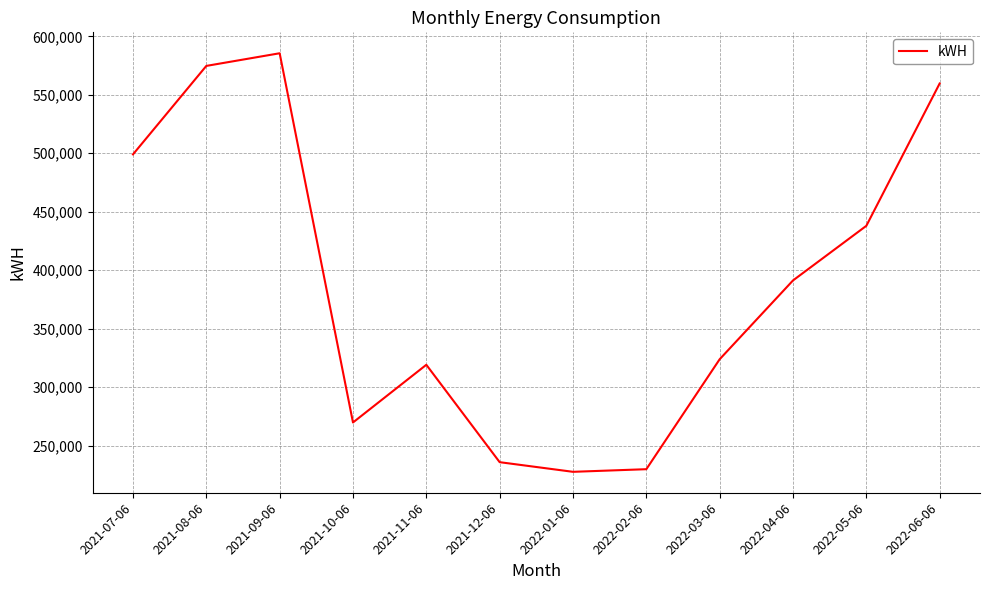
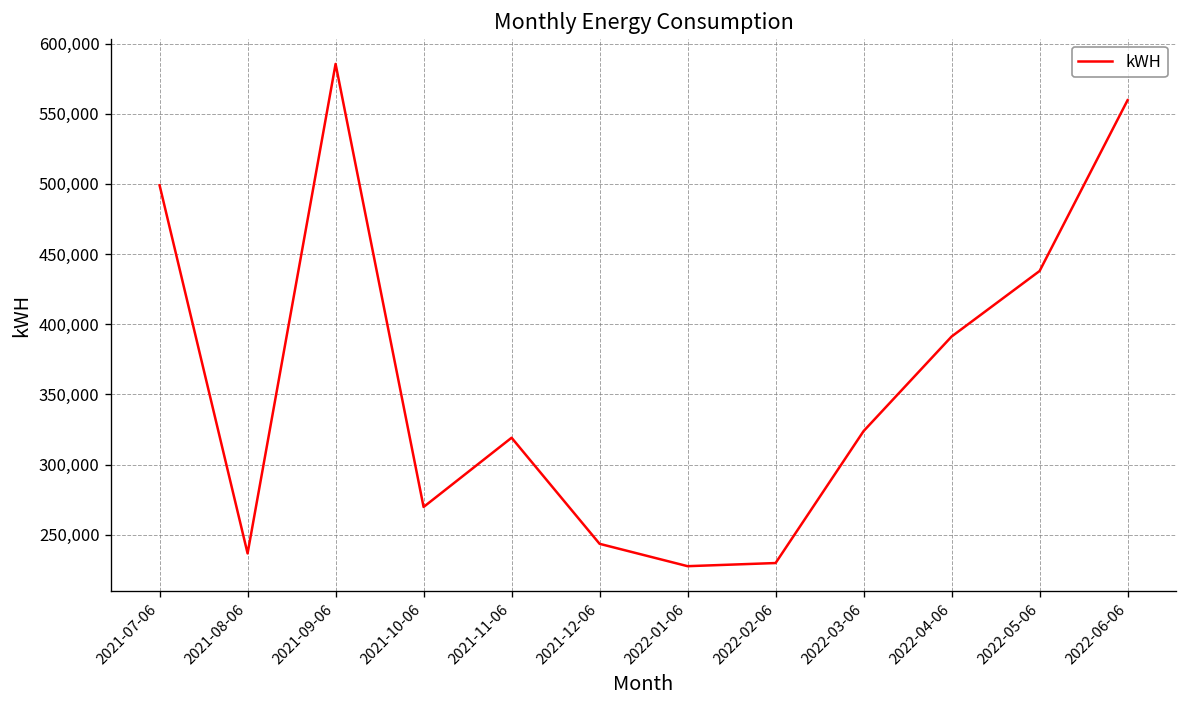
  {
    "2021-07-06": "499,000",
-   "2021-08-06": "575,000",
+   "2021-08-06": "237,000",
    "2021-09-06": "586,000",
    "2021-10-06": "270,000",
    "2021-11-06": "319,000",
-   "2021-12-06": "236,000",
+   "2021-12-06": "243,000",
    "2022-01-06": "228,000",
    "2022-02-06": "230,000",
    "2022-03-06": "324,000",
    "2022-04-06": "391,000",
    "2022-05-06": "438,000",
    "2022-06-06": "560,000"
  }
